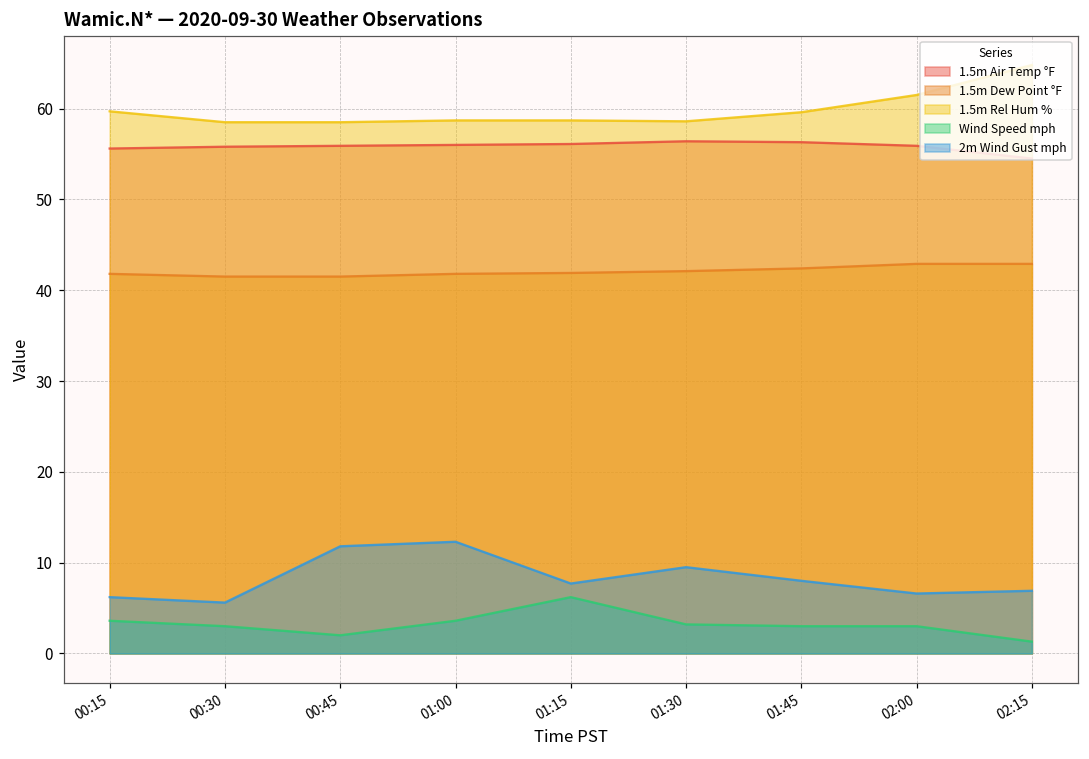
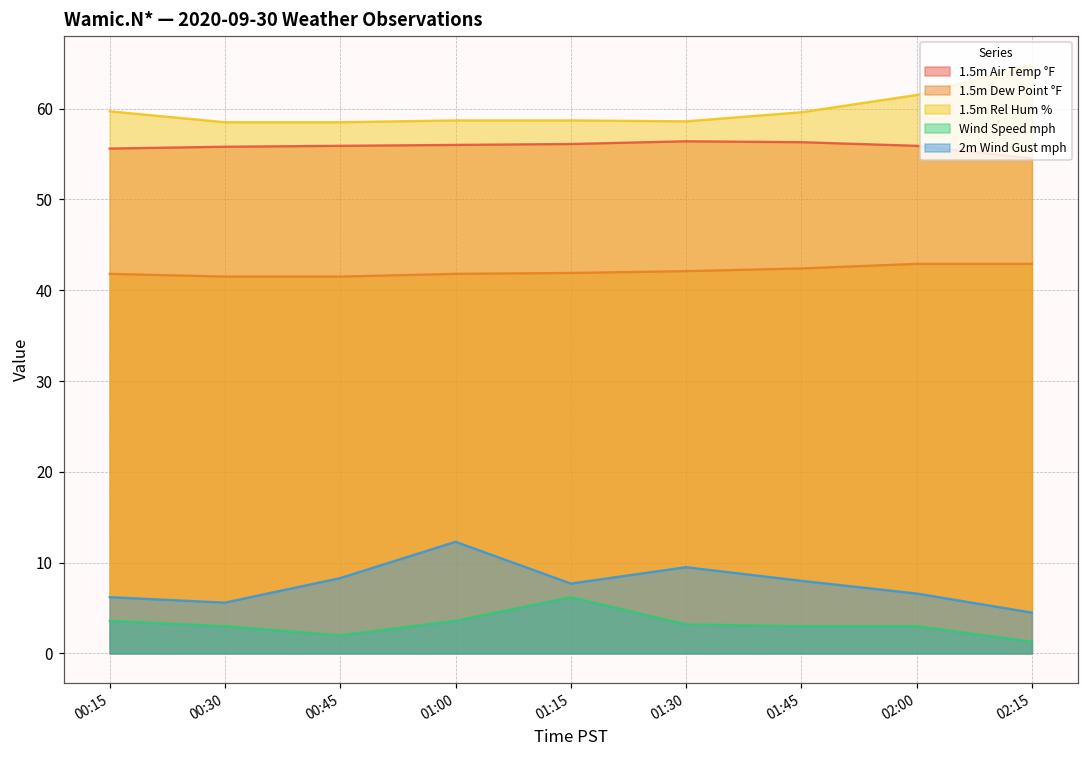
  {
    "Wind Speed mph": {
      "00:15": 4,
      "00:30": 3,
      "00:45": 2,
      "01:00": 4,
      "01:15": 6,
      "01:30": 3,
      "01:45": 3,
      "02:00": 3,
      "02:15": 1
    },
    "2m Wind Gust mph": {
      "00:15": 6,
      "00:30": 6,
-     "00:45": 12,
+     "00:45": 8,
      "01:00": 12,
      "01:15": 8,
      "01:30": 10,
      "01:45": 8,
      "02:00": 7,
-     "02:15": 7
+     "02:15": 5
    }
  }
